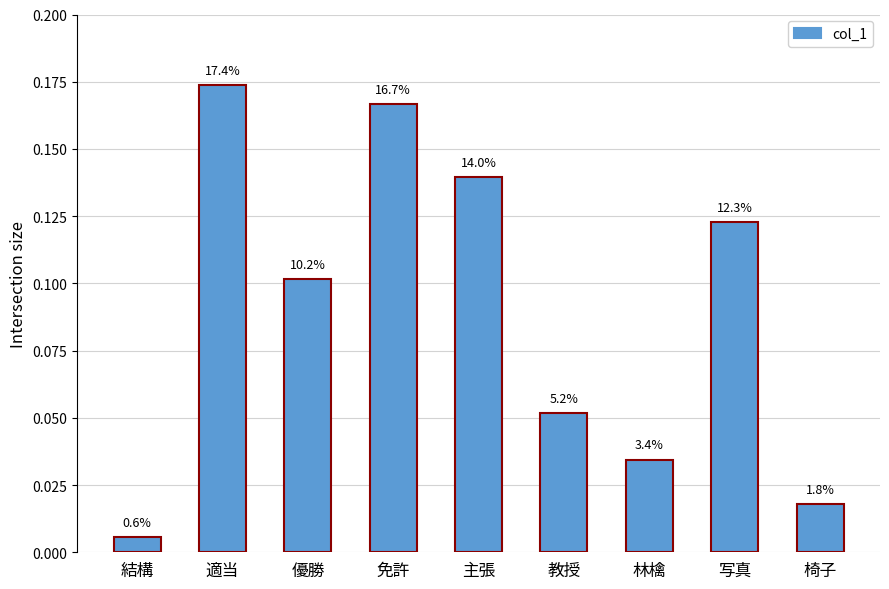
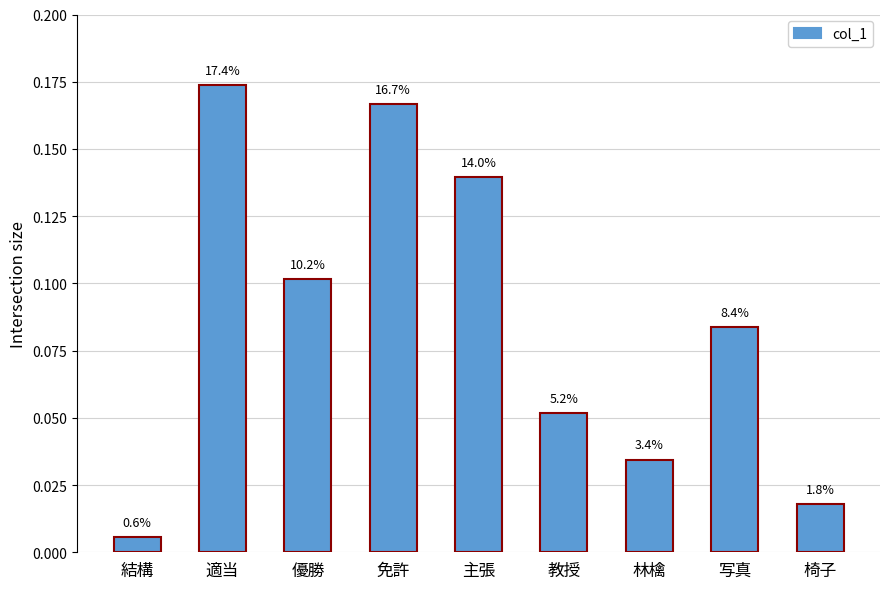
  {
    "結構": "0.6%",
    "適当": "17.4%",
    "優勝": "10.2%",
    "免許": "16.7%",
    "主張": "14.0%",
    "教授": "5.2%",
    "林檎": "3.4%",
-   "写真": "12.3%",
+   "写真": "8.4%",
    "椅子": "1.8%"
  }
